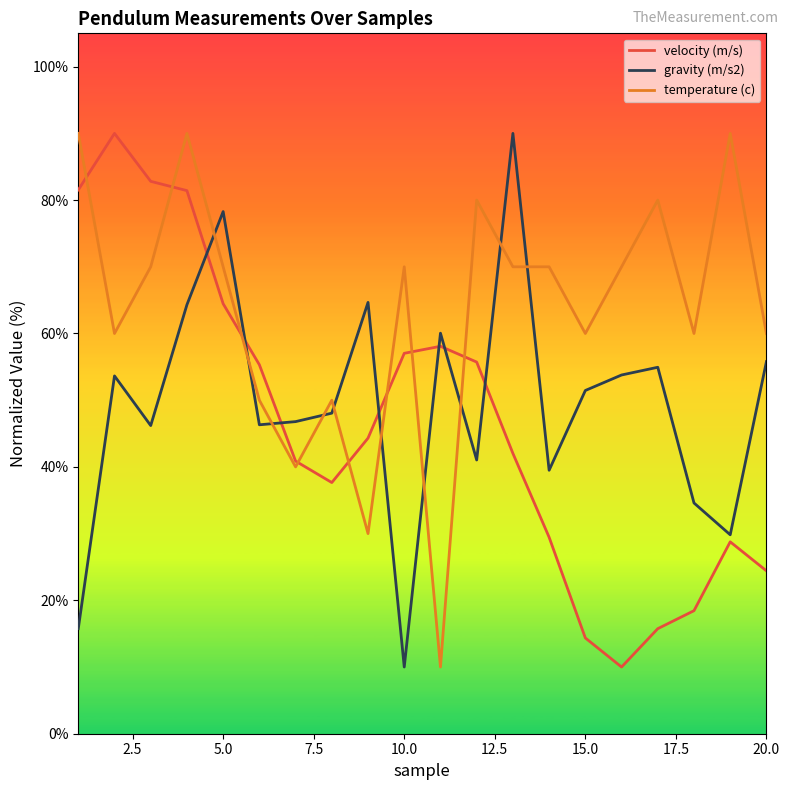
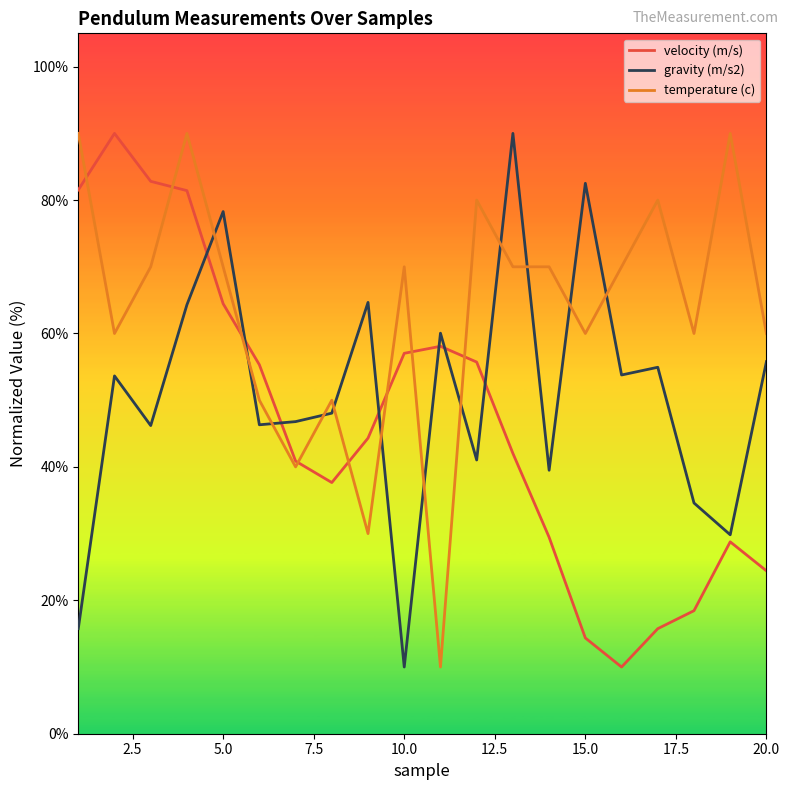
  {
    "gravity (m/s2)": {
      "5.0": "78%",
      "10.0": "10%",
-     "15.0": "51%",
+     "15.0": "83%",
      "20.0": "56%"
    }
  }
